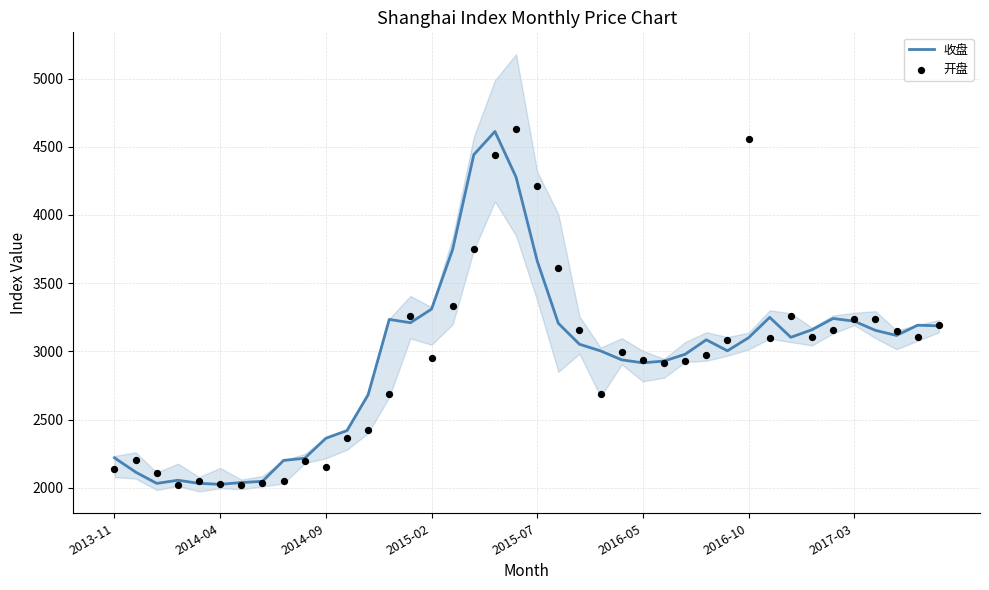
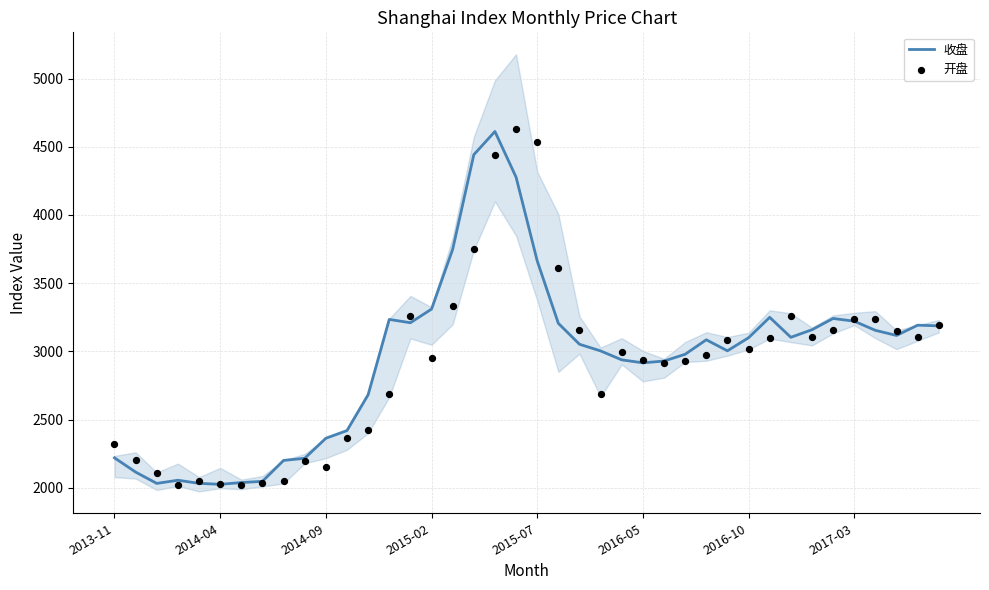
  {
    "开盘": {
-     "2013-11": 2140,
-     "2015-07": 4210,
-     "2016-10": 4560
+     "2013-11": 2330,
+     "2015-07": 4540,
+     "2016-10": 3020
    }
  }
